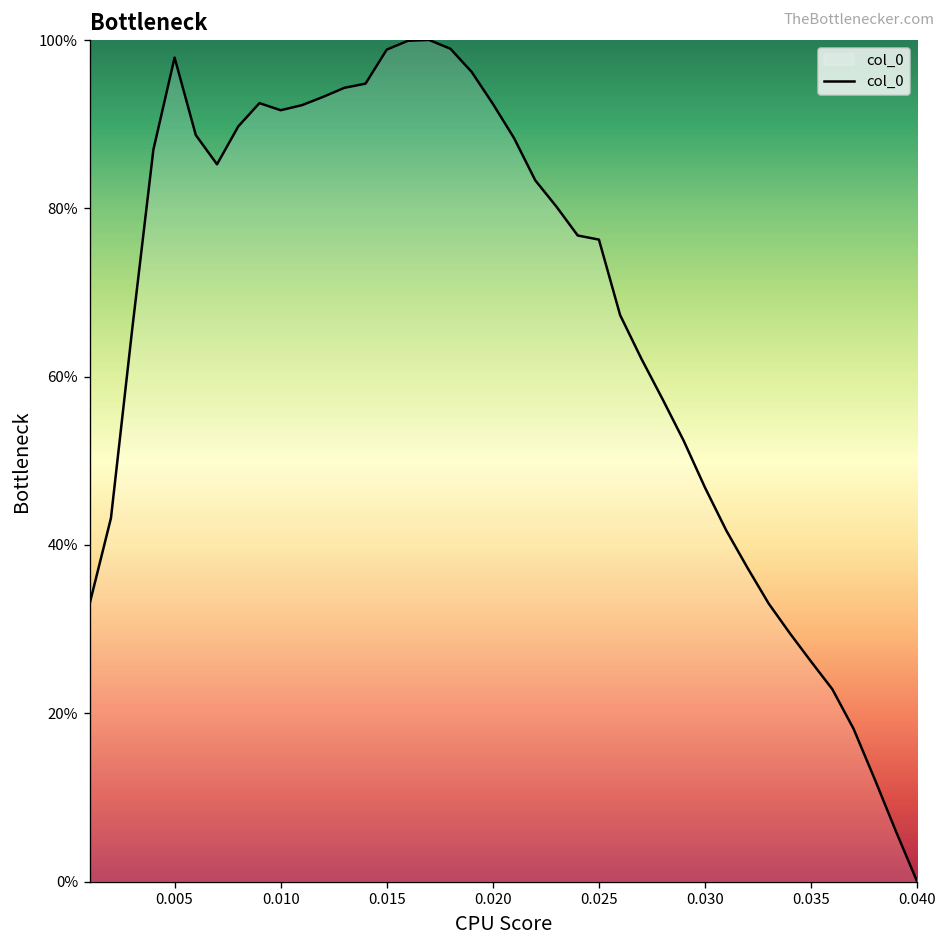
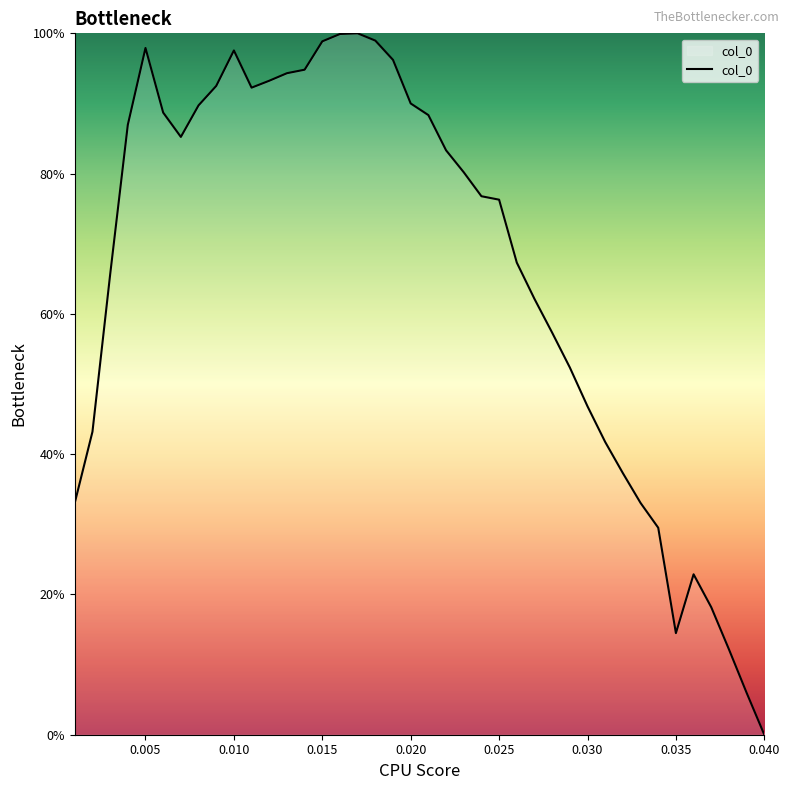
  {
    "0.005": "98%",
-   "0.010": "92%",
+   "0.010": "98%",
    "0.015": "99%",
-   "0.020": "92%",
+   "0.020": "90%",
    "0.025": "76%",
    "0.030": "47%",
-   "0.035": "26%",
+   "0.035": "14%",
    "0.040": "0%"
  }
